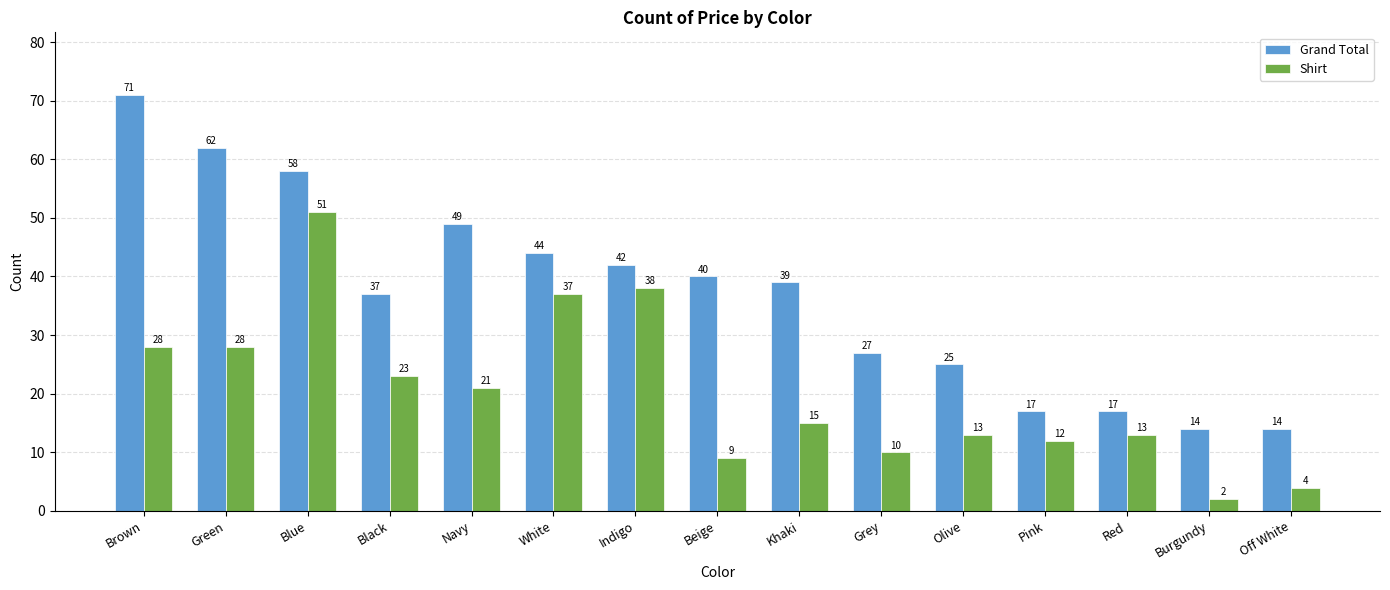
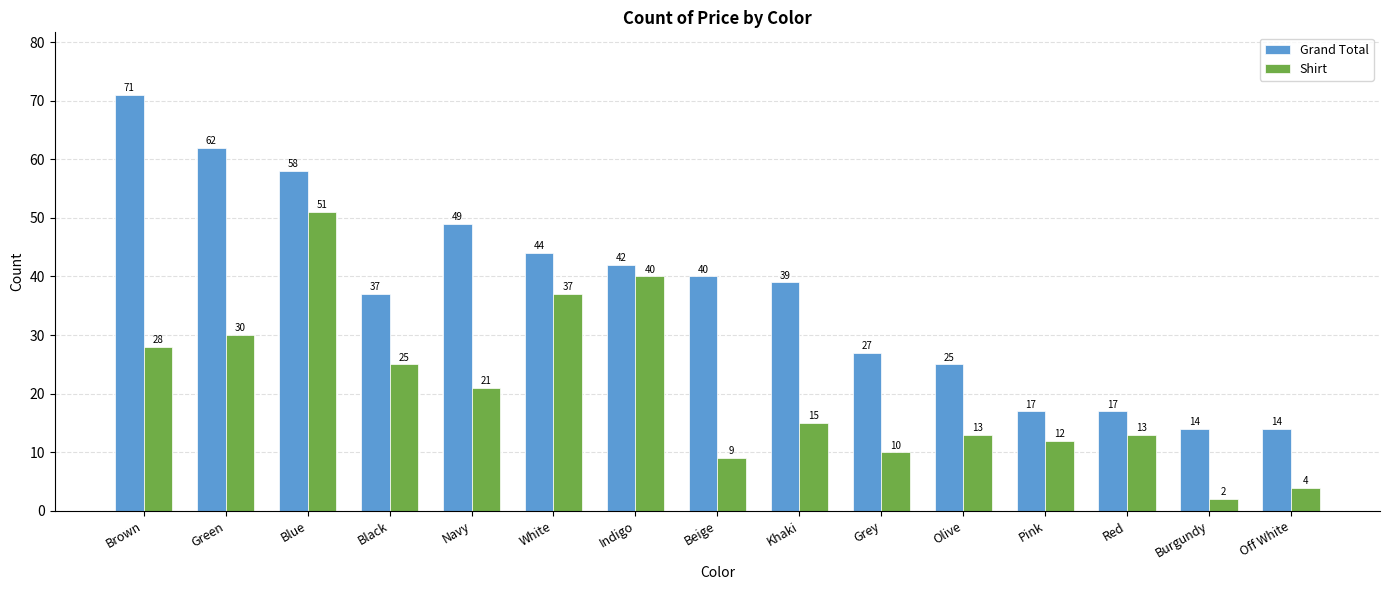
  {
    "Grand Total": {
      "Brown": 71,
      "Green": 62,
      "Blue": 58,
      "Black": 37,
      "Navy": 49,
      "White": 44,
      "Indigo": 42,
      "Beige": 40,
      "Khaki": 39,
      "Grey": 27,
      "Olive": 25,
      "Pink": 17,
      "Red": 17,
      "Burgundy": 14,
      "Off White": 14
    },
    "Shirt": {
      "Brown": 28,
-     "Green": 28,
+     "Green": 30,
      "Blue": 51,
-     "Black": 23,
+     "Black": 25,
      "Navy": 21,
      "White": 37,
-     "Indigo": 38,
+     "Indigo": 40,
      "Beige": 9,
      "Khaki": 15,
      "Grey": 10,
      "Olive": 13,
      "Pink": 12,
      "Red": 13,
      "Burgundy": 2,
      "Off White": 4
    }
  }
